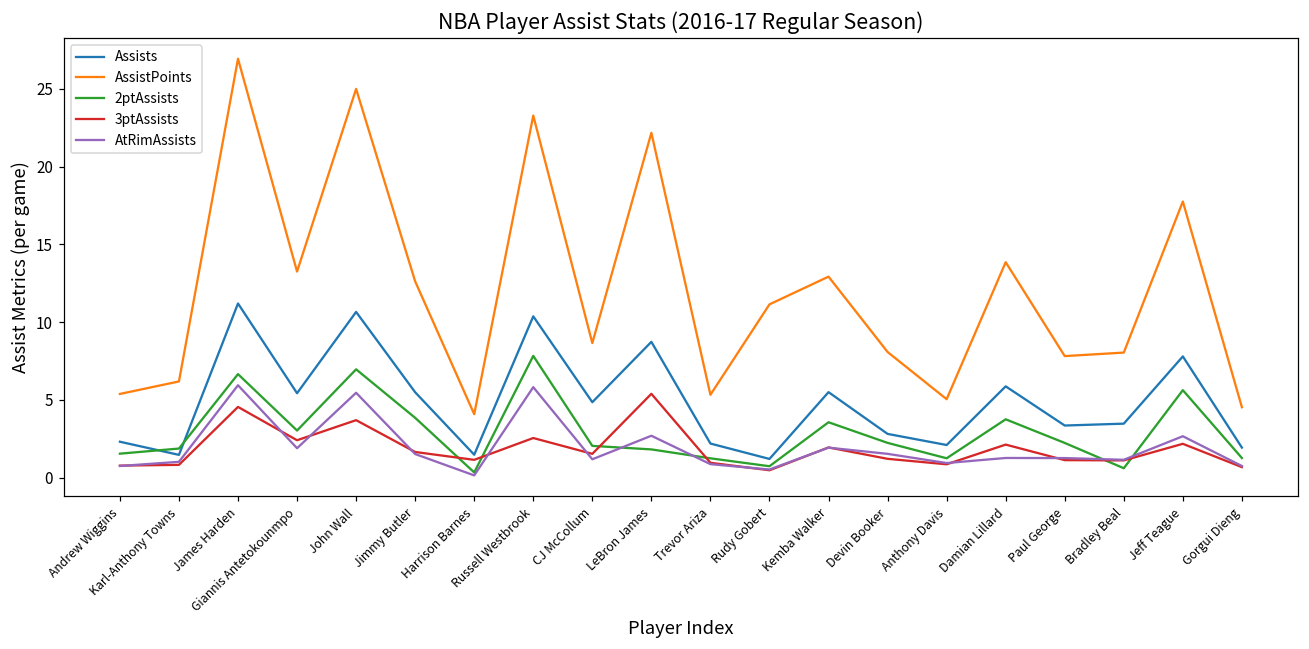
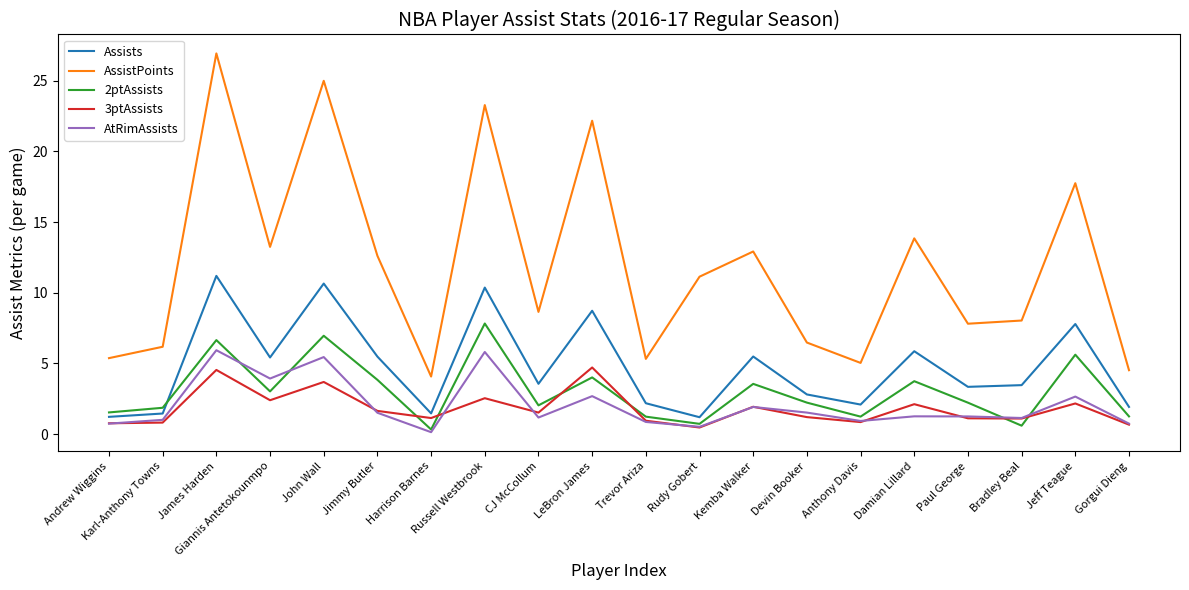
  {
    "Assists": {
-     "Andrew Wiggins": 2.3,
+     "Andrew Wiggins": 1.2,
      "Karl-Anthony Towns": 1.5,
      "James Harden": 11.2,
      "Giannis Antetokounmpo": 5.4,
      "John Wall": 10.7,
      "Jimmy Butler": 5.5,
      "Harrison Barnes": 1.5,
      "Russell Westbrook": 10.4,
-     "CJ McCollum": 4.8,
+     "CJ McCollum": 3.6,
      "LeBron James": 8.7,
      "Trevor Ariza": 2.2,
      "Rudy Gobert": 1.2,
      "Kemba Walker": 5.5,
      "Devin Booker": 2.8,
      "Anthony Davis": 2.1,
      "Damian Lillard": 5.9,
      "Paul George": 3.3,
      "Bradley Beal": 3.5,
      "Jeff Teague": 7.8,
      "Gorgui Dieng": 1.9
    },
    "AssistPoints": {
      "Andrew Wiggins": 5.4,
      "Karl-Anthony Towns": 6.2,
      "James Harden": 26.9,
      "Giannis Antetokounmpo": 13.3,
      "John Wall": 25.0,
      "Jimmy Butler": 12.6,
      "Harrison Barnes": 4.1,
      "Russell Westbrook": 23.3,
      "CJ McCollum": 8.7,
      "LeBron James": 22.2,
      "Trevor Ariza": 5.3,
      "Rudy Gobert": 11.1,
      "Kemba Walker": 12.9,
-     "Devin Booker": 8.1,
+     "Devin Booker": 6.5,
      "Anthony Davis": 5.0,
      "Damian Lillard": 13.9,
      "Paul George": 7.8,
      "Bradley Beal": 8.0,
      "Jeff Teague": 17.8,
      "Gorgui Dieng": 4.5
    },
    "2ptAssists": {
      "Andrew Wiggins": 1.5,
      "Karl-Anthony Towns": 1.9,
      "James Harden": 6.7,
      "Giannis Antetokounmpo": 3.0,
      "John Wall": 7.0,
      "Jimmy Butler": 3.8,
      "Harrison Barnes": 0.3,
      "Russell Westbrook": 7.8,
      "CJ McCollum": 2.0,
-     "LeBron James": 1.8,
+     "LeBron James": 4.0,
      "Trevor Ariza": 1.2,
      "Rudy Gobert": 0.7,
      "Kemba Walker": 3.6,
      "Devin Booker": 2.2,
      "Anthony Davis": 1.2,
      "Damian Lillard": 3.7,
      "Paul George": 2.2,
      "Bradley Beal": 0.6,
      "Jeff Teague": 5.6,
      "Gorgui Dieng": 1.3
    },
    "3ptAssists": {
      "Karl-Anthony Towns": 0.8,
      "James Harden": 4.5,
      "Giannis Antetokounmpo": 2.4,
      "John Wall": 3.7,
      "Harrison Barnes": 1.1,
      "Russell Westbrook": 2.5,
      "CJ McCollum": 1.5,
-     "LeBron James": 5.4,
+     "LeBron James": 4.7,
      "Devin Booker": 1.2,
      "Damian Lillard": 2.1,
      "Jeff Teague": 2.2
    },
    "AtRimAssists": {
      "Karl-Anthony Towns": 1.0,
      "James Harden": 5.9,
-     "Giannis Antetokounmpo": 1.9,
+     "Giannis Antetokounmpo": 3.9,
      "John Wall": 5.5,
      "Harrison Barnes": 0.1,
      "Russell Westbrook": 5.8,
      "CJ McCollum": 1.2,
      "LeBron James": 2.7,
      "Devin Booker": 1.5,
      "Damian Lillard": 1.3,
      "Jeff Teague": 2.7
    }
  }
